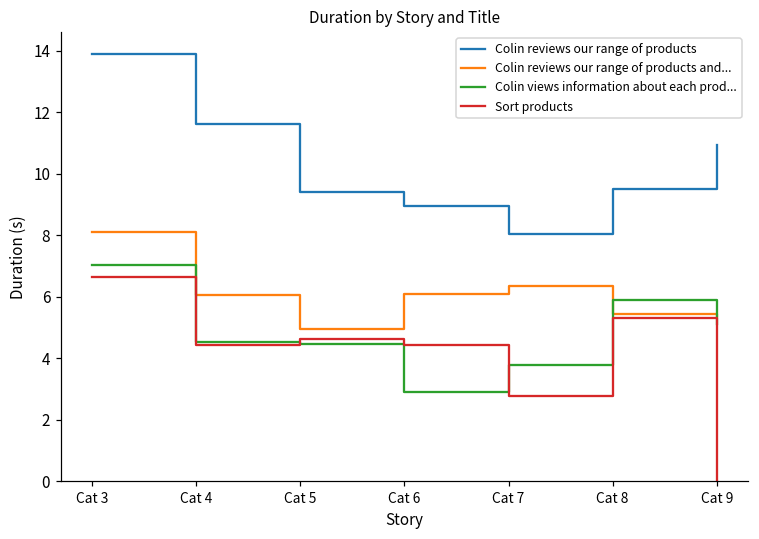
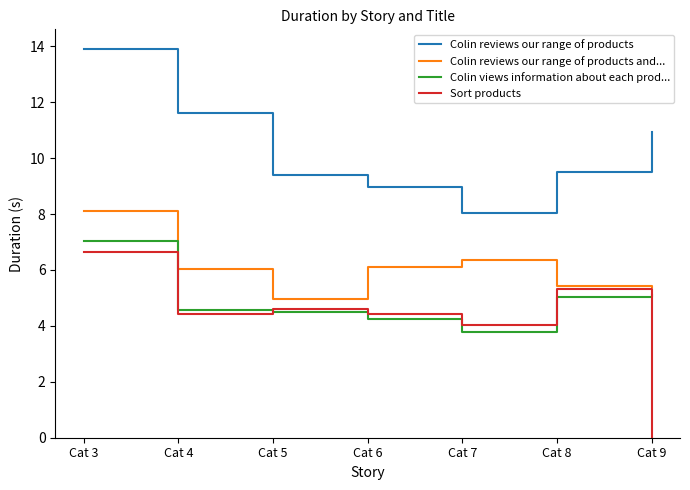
  {
    "Colin reviews our range of products": {
      "Cat 3": 13.9,
      "Cat 4": 11.6,
      "Cat 5": 9.4,
      "Cat 6": 9.0,
      "Cat 7": 8.1,
      "Cat 8": 9.5,
      "Cat 9": 10.9
    },
    "Colin reviews our range of products and...": {
      "Cat 3": 8.1,
      "Cat 4": 6.1,
      "Cat 5": 5.0,
      "Cat 6": 6.1,
      "Cat 7": 6.4,
      "Cat 8": 5.4,
      "Cat 9": 5.4
    },
    "Colin views information about each prod...": {
      "Cat 3": 7.0,
      "Cat 4": 4.6,
      "Cat 5": 4.5,
-     "Cat 6": 2.9,
+     "Cat 6": 4.2,
      "Cat 7": 3.8,
-     "Cat 8": 5.9,
+     "Cat 8": 5.0,
      "Cat 9": 5.1
    },
    "Sort products": {
      "Cat 3": 6.6,
      "Cat 4": 4.4,
      "Cat 5": 4.6,
      "Cat 6": 4.4,
-     "Cat 7": 2.8,
+     "Cat 7": 4.0,
      "Cat 8": 5.3,
      "Cat 9": 0.0
    }
  }
